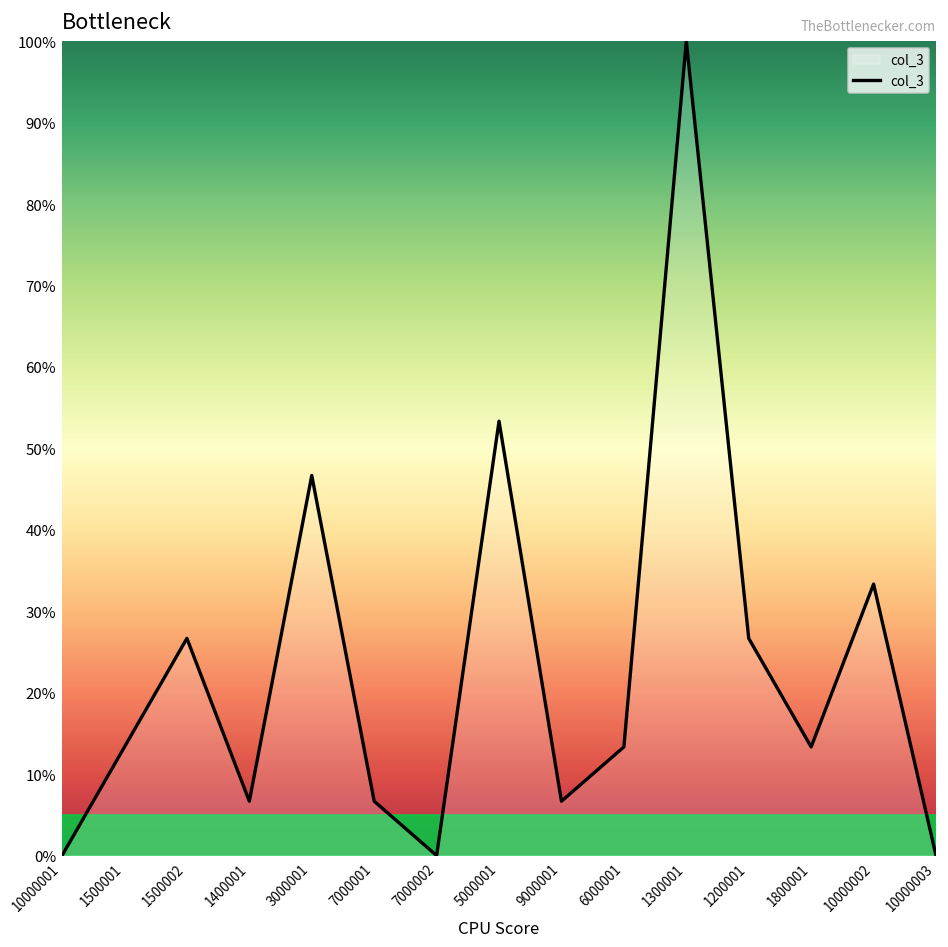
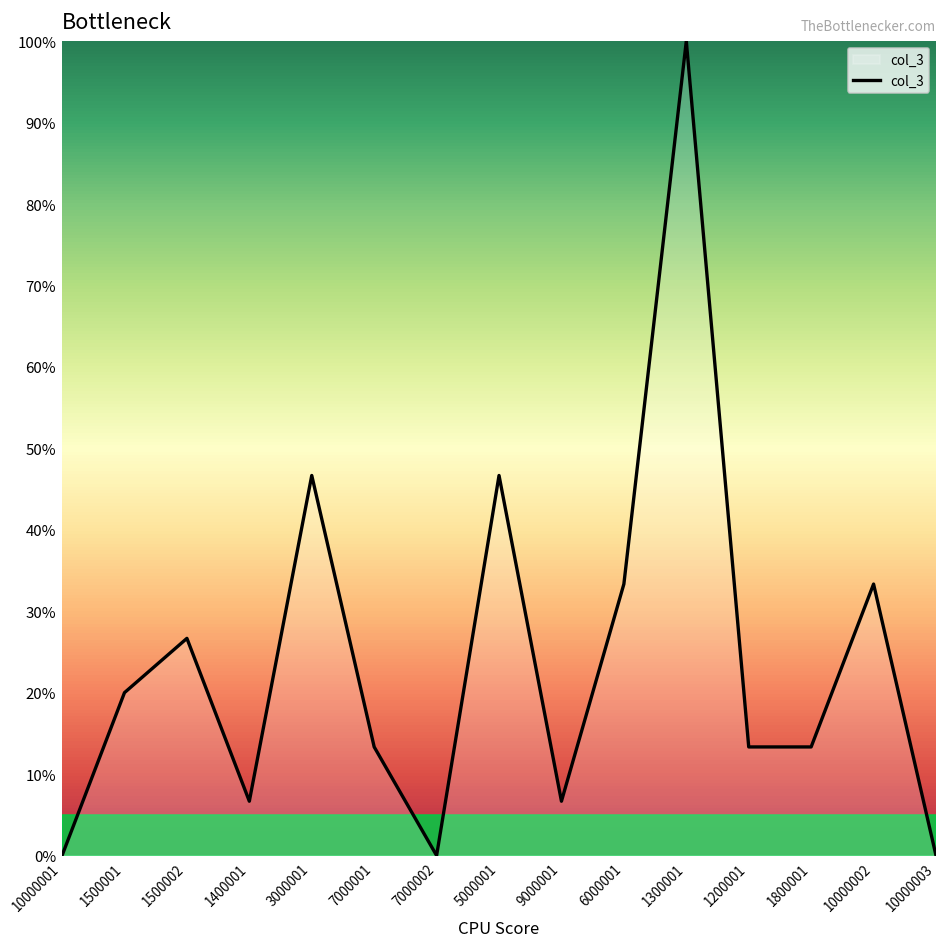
  {
-   "1500001": "13%",
+   "1500001": "20%",
    "1500002": "27%",
    "1400001": "7%",
    "3000001": "47%",
-   "7000001": "7%",
-   "5000001": "53%",
+   "7000001": "13%",
+   "5000001": "47%",
    "9000001": "7%",
-   "6000001": "13%",
+   "6000001": "33%",
    "1300001": "100%",
-   "1200001": "27%",
+   "1200001": "13%",
    "1800001": "13%",
    "10000002": "33%"
  }
